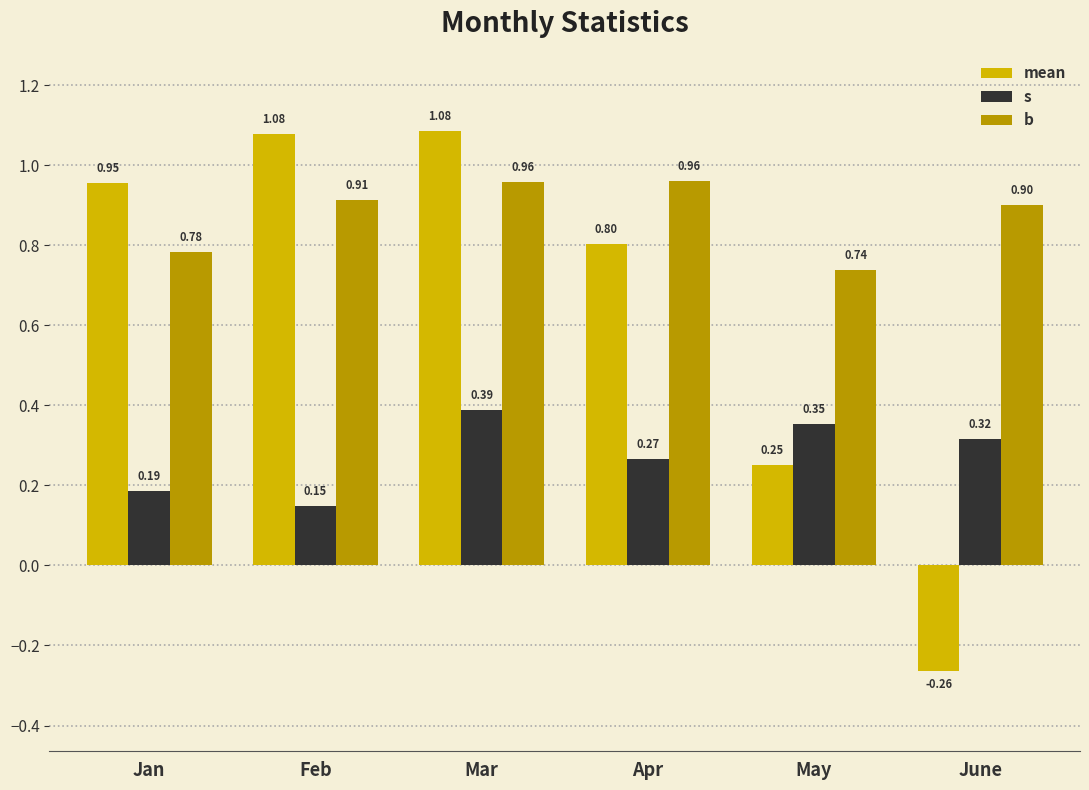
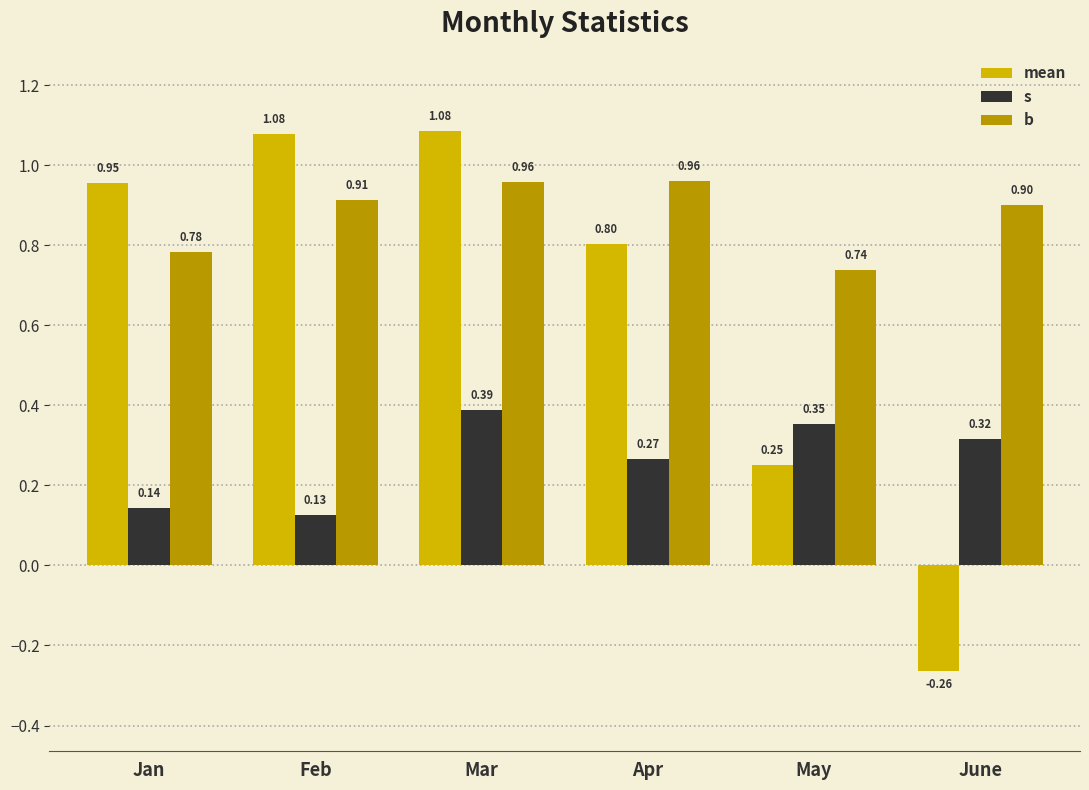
  {
    "s": {
-     "Jan": 0.19,
-     "Feb": 0.15,
+     "Jan": 0.14,
+     "Feb": 0.13,
      "Mar": 0.39,
      "Apr": 0.27,
      "May": 0.35,
      "June": 0.32
    }
  }
